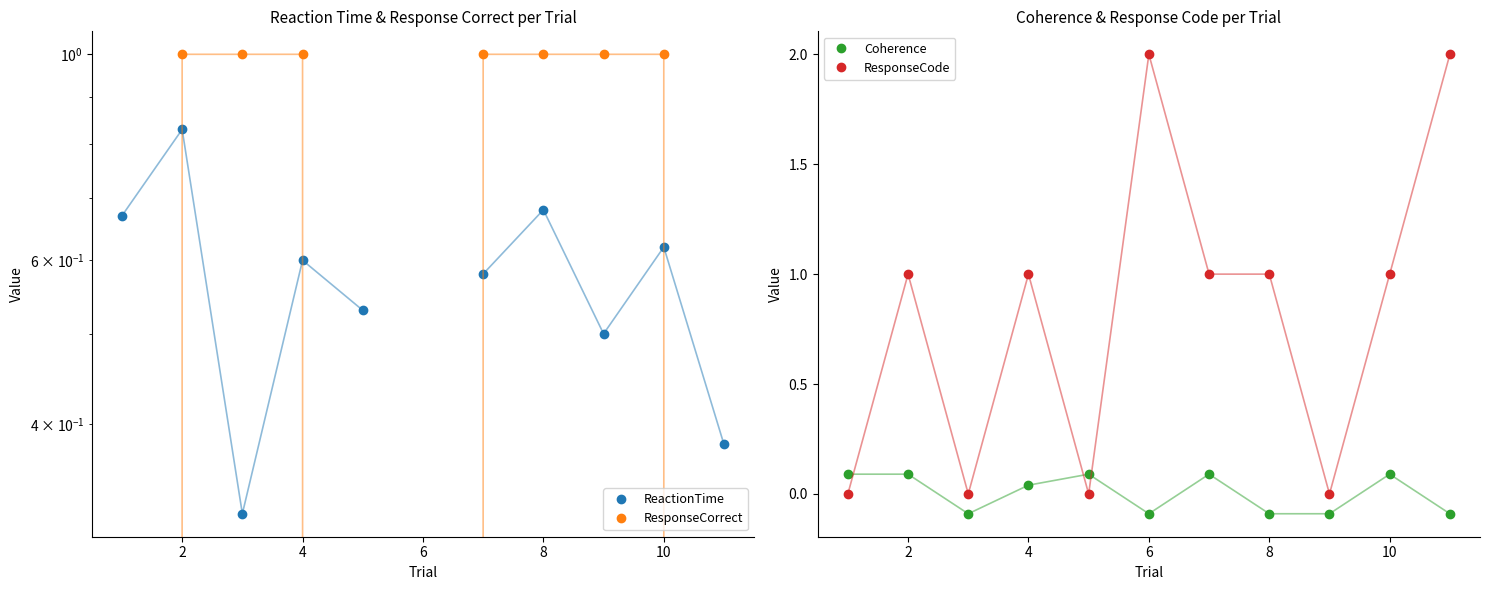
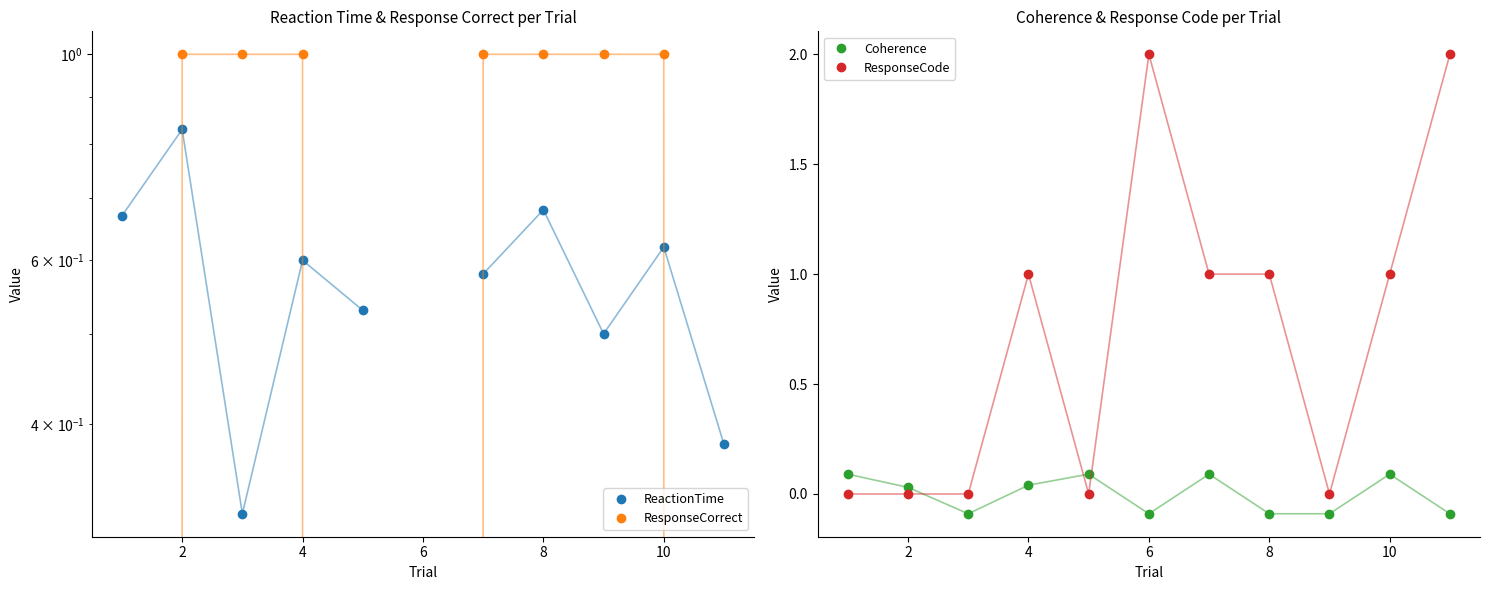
  {
    "Coherence & Response Code per Trial": {
      "Coherence": {
-       "2": 0.09,
+       "2": 0.03,
        "4": 0.04,
        "6": -0.09,
        "8": -0.09,
        "10": 0.09
      },
      "ResponseCode": {
-       "2": 1,
+       "2": 0,
        "4": 1,
        "6": 2,
        "8": 1,
        "10": 1
      }
    }
  }
